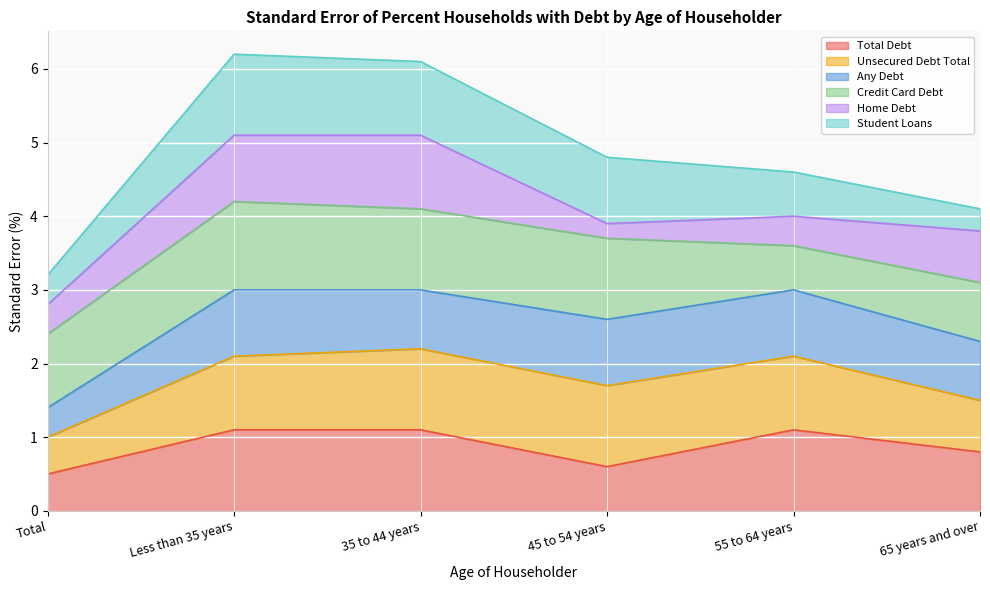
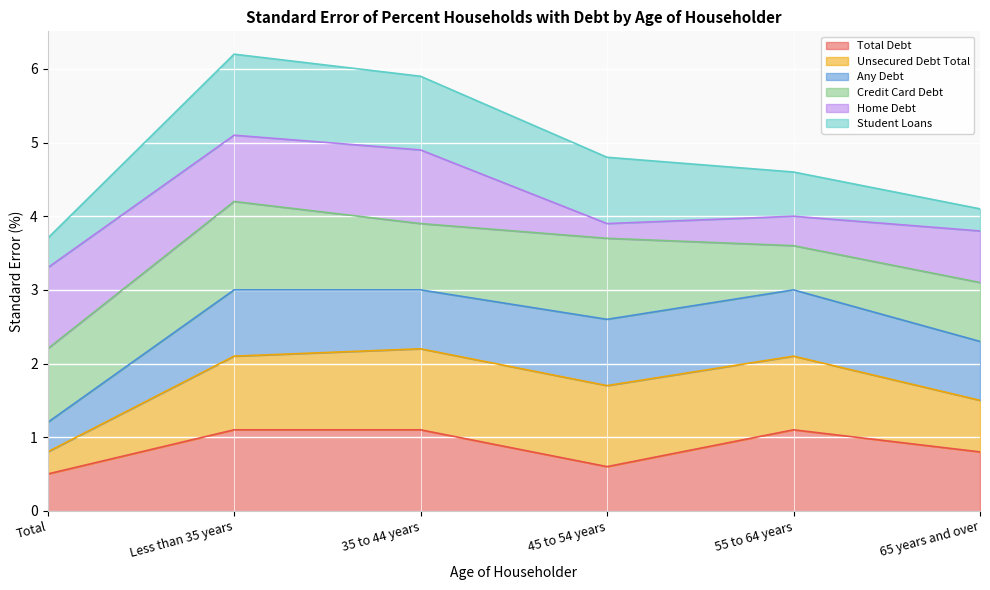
  {
    "Total Debt": {
      "Total": 0.5,
      "Less than 35 years": 1.1,
      "35 to 44 years": 1.1,
      "45 to 54 years": 0.6,
      "55 to 64 years": 1.1,
      "65 years and over": 0.8
    },
    "Unsecured Debt Total": {
-     "Total": 0.5,
+     "Total": 0.3,
      "Less than 35 years": 1.0,
      "35 to 44 years": 1.1,
      "45 to 54 years": 1.1,
      "55 to 64 years": 1.0,
      "65 years and over": 0.7
    },
    "Credit Card Debt": {
      "Total": 1.0,
      "Less than 35 years": 1.2,
-     "35 to 44 years": 1.1,
+     "35 to 44 years": 0.9,
      "45 to 54 years": 1.1,
      "55 to 64 years": 0.6,
      "65 years and over": 0.8
    },
    "Home Debt": {
-     "Total": 0.4,
+     "Total": 1.1,
      "Less than 35 years": 0.9,
      "35 to 44 years": 1.0,
      "45 to 54 years": 0.2,
      "55 to 64 years": 0.4,
      "65 years and over": 0.7
    }
  }
